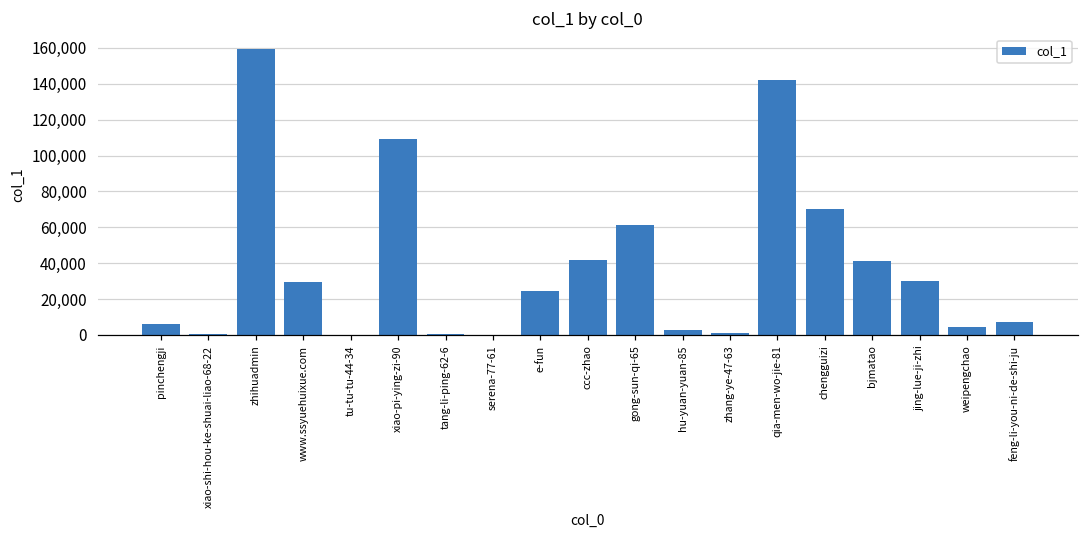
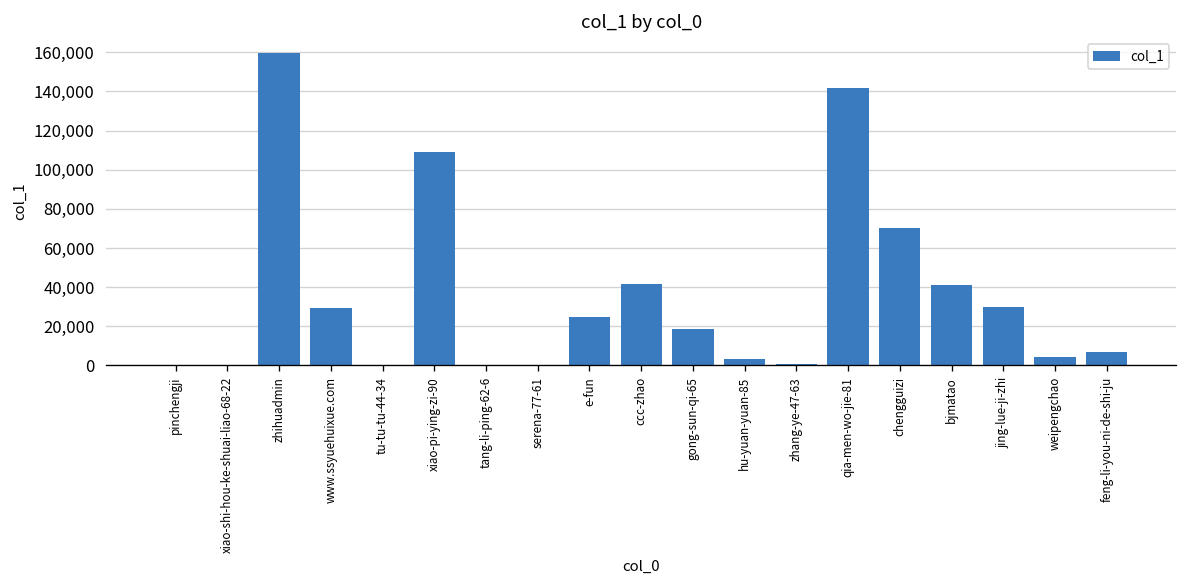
  {
-   "pinchengji": "6,000",
+   "pinchengji": "0",
    "zhihuadmin": "160,000",
    "www.ssyuehuixue.com": "29,000",
    "xiao-pi-ying-zi-90": "109,000",
    "e-fun": "24,000",
    "ccc-zhao": "42,000",
-   "gong-sun-qi-65": "61,000",
+   "gong-sun-qi-65": "19,000",
    "hu-yuan-yuan-85": "3,000",
    "qia-men-wo-jie-81": "142,000",
    "chengguizi": "70,000",
    "bjmatao": "41,000",
    "jing-lue-ji-zhi": "30,000",
    "weipengchao": "4,000",
    "feng-li-you-ni-de-shi-ju": "7,000"
  }
